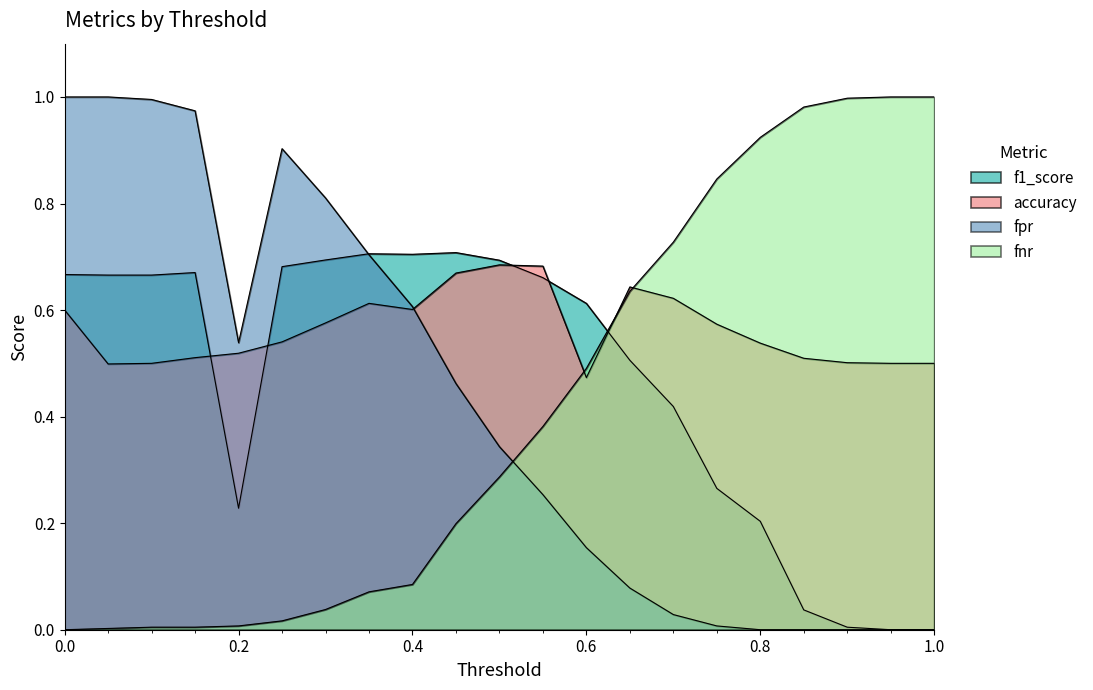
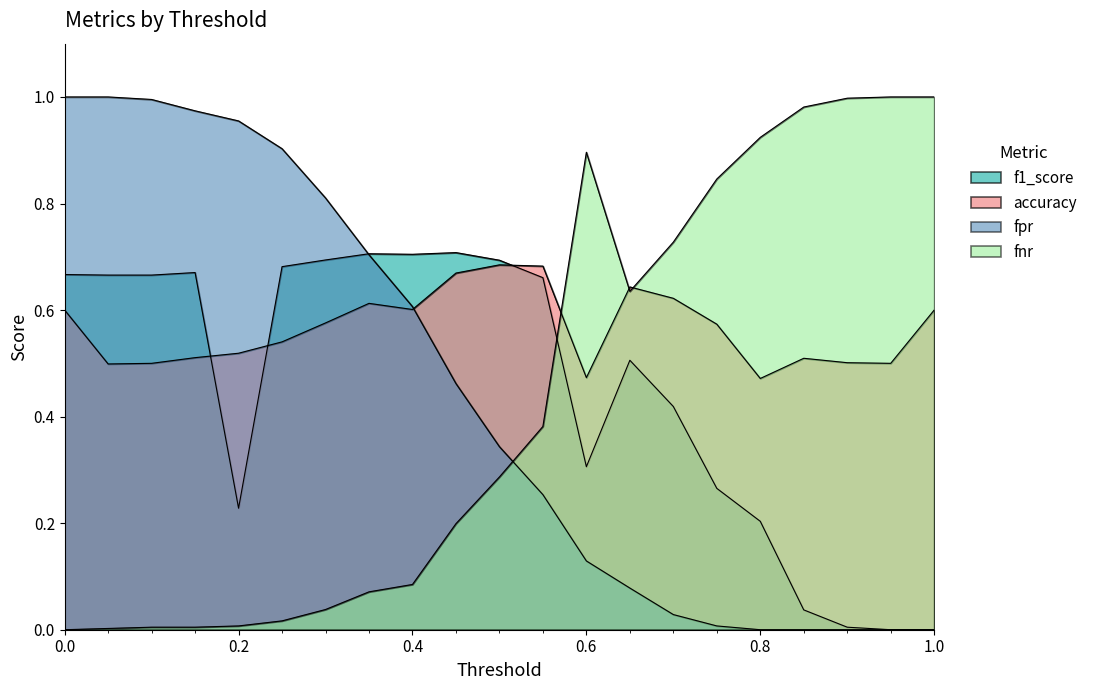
  {
    "f1_score": {
      "0.0": 0.67,
      "0.2": 0.23,
      "0.4": 0.70,
-     "0.6": 0.61,
+     "0.6": 0.31,
      "0.8": 0.20
    },
    "accuracy": {
      "0.0": 0.60,
      "0.2": 0.52,
      "0.4": 0.60,
      "0.6": 0.47,
-     "0.8": 0.54,
-     "1.0": 0.5
+     "0.8": 0.47,
+     "1.0": 0.6
    },
    "fpr": {
      "0.0": 1.00,
-     "0.2": 0.54,
+     "0.2": 0.95,
      "0.4": 0.61,
-     "0.6": 0.15,
+     "0.6": 0.13,
      "0.8": 0.00
    },
    "fnr": {
      "0.0": 0.00,
      "0.2": 0.01,
      "0.4": 0.08,
-     "0.6": 0.49,
+     "0.6": 0.90,
      "0.8": 0.92,
      "1.0": 1.00
    }
  }
